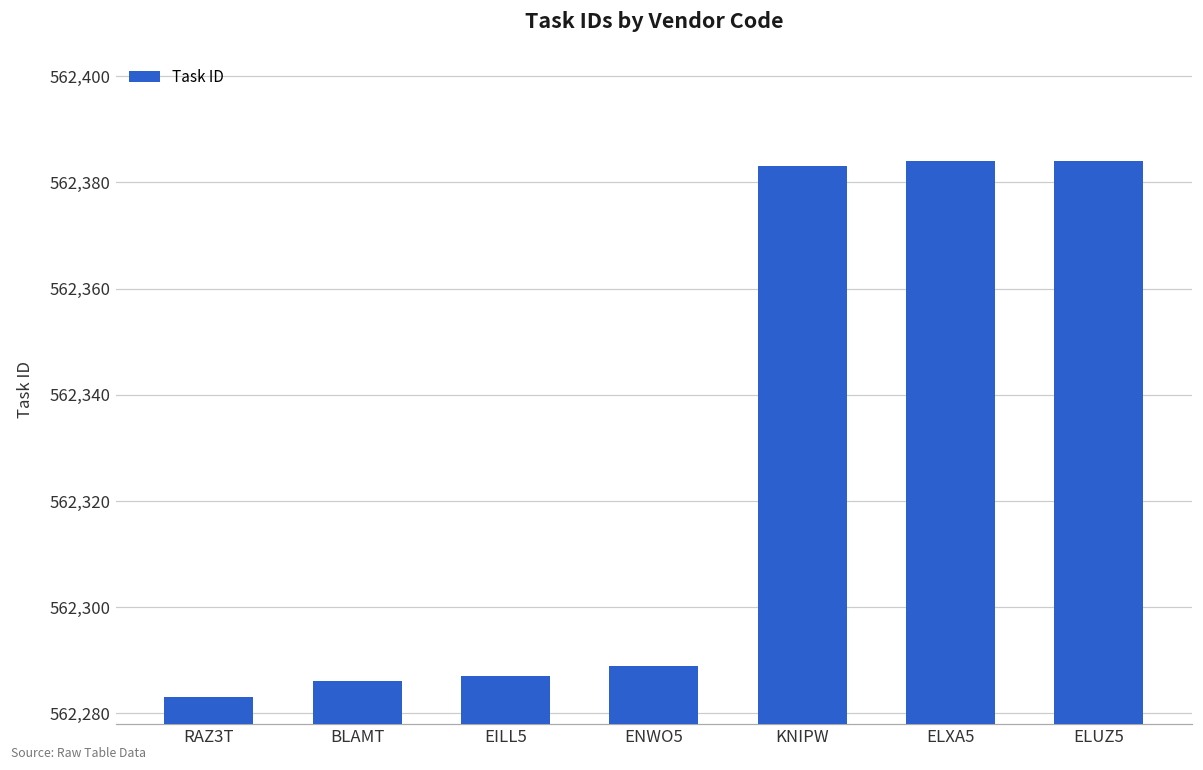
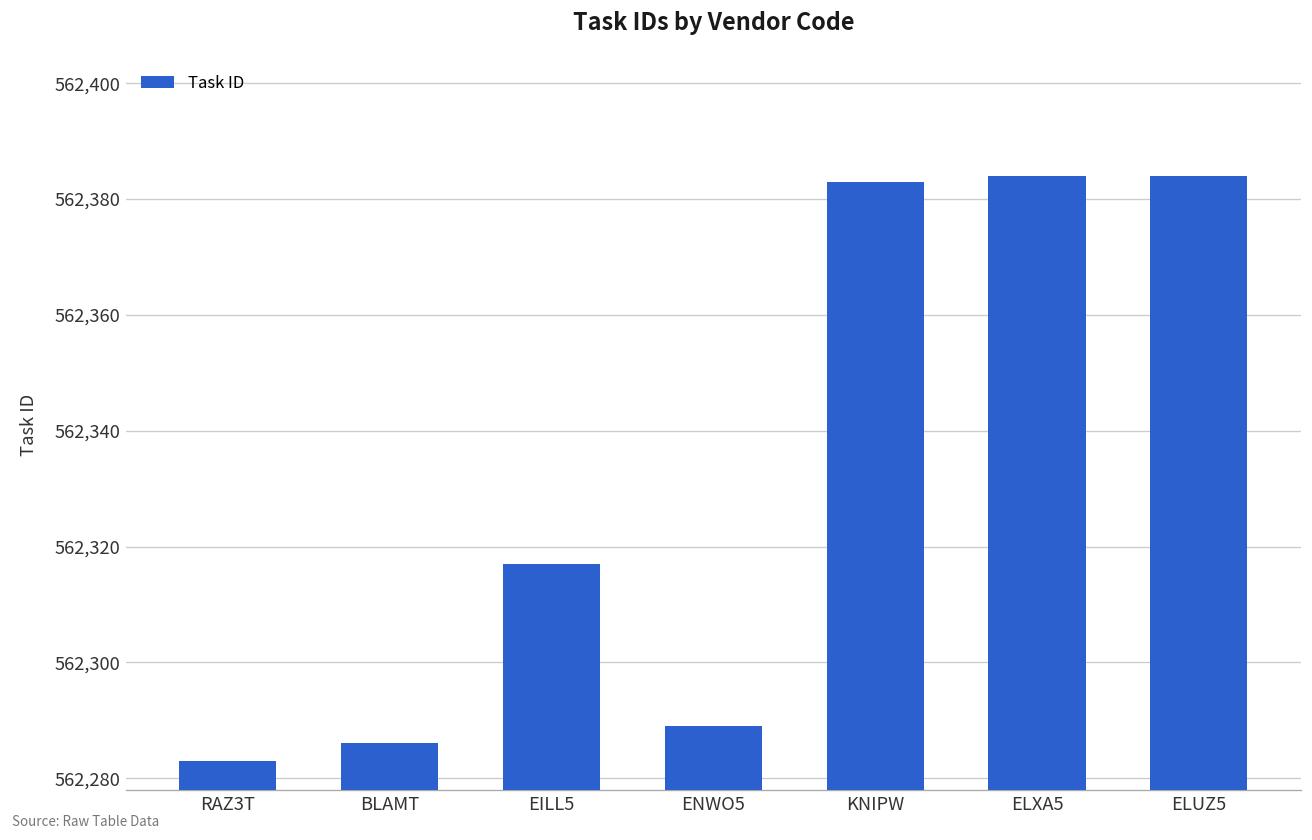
  {
    "RAZ3T": "562,283",
    "BLAMT": "562,286",
-   "EILL5": "562,287",
+   "EILL5": "562,317",
    "ENWO5": "562,289",
    "KNIPW": "562,383",
    "ELXA5": "562,384",
    "ELUZ5": "562,384"
  }
